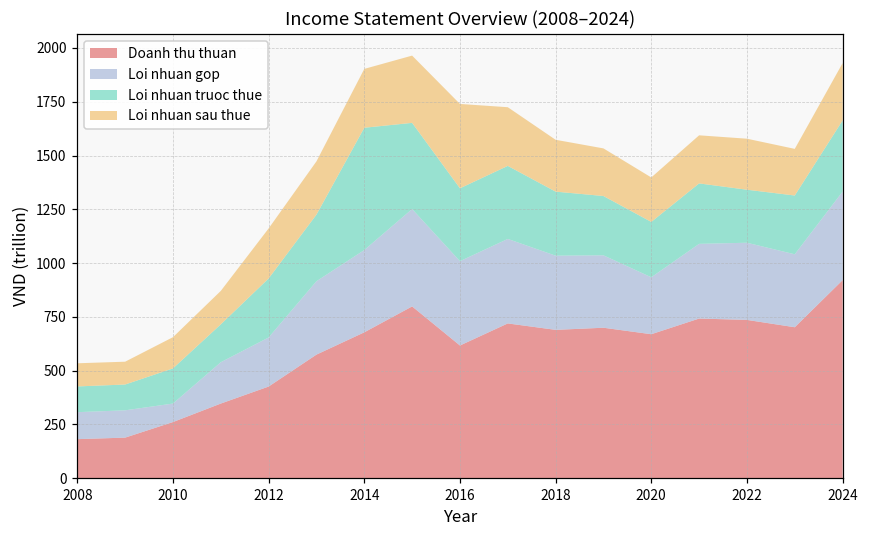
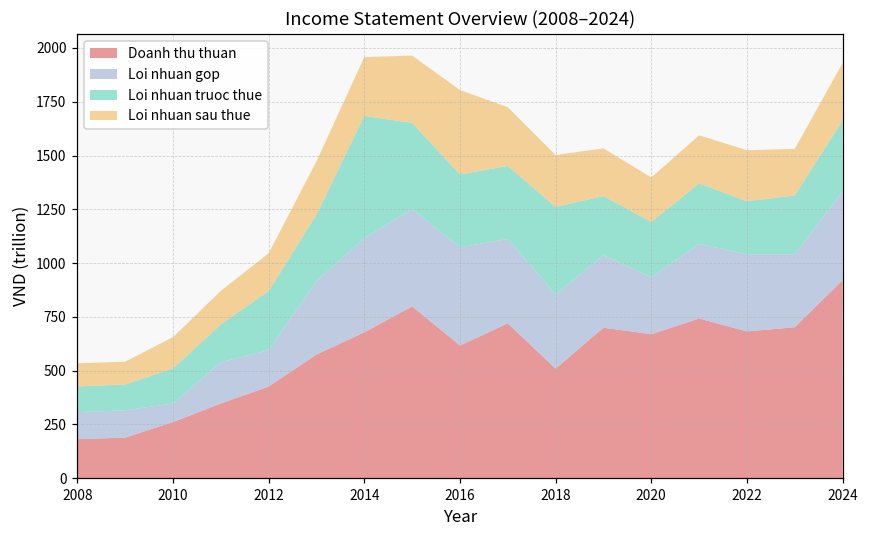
  {
    "Doanh thu thuan": {
      "2008": 180,
      "2010": 260,
      "2012": 430,
      "2014": 680,
      "2016": 620,
-     "2018": 690,
+     "2018": 510,
      "2020": 670,
-     "2022": 740,
+     "2022": 680,
      "2024": 920
    },
    "Loi nhuan gop": {
      "2008": 130,
      "2010": 90,
-     "2012": 230,
-     "2014": 380,
-     "2016": 390,
+     "2012": 170,
+     "2014": 440,
+     "2016": 460,
      "2018": 340,
      "2020": 260,
      "2022": 360,
      "2024": 410
    },
    "Loi nhuan truoc thue": {
      "2008": 120,
      "2010": 160,
      "2012": 270,
      "2014": 570,
      "2016": 340,
-     "2018": 300,
+     "2018": 410,
      "2020": 260,
      "2022": 250,
      "2024": 330
    },
    "Loi nhuan sau thue": {
      "2008": 110,
      "2010": 150,
-     "2012": 230,
+     "2012": 180,
      "2014": 270,
      "2016": 390,
      "2018": 240,
      "2020": 210,
      "2022": 240,
      "2024": 270
    }
  }
